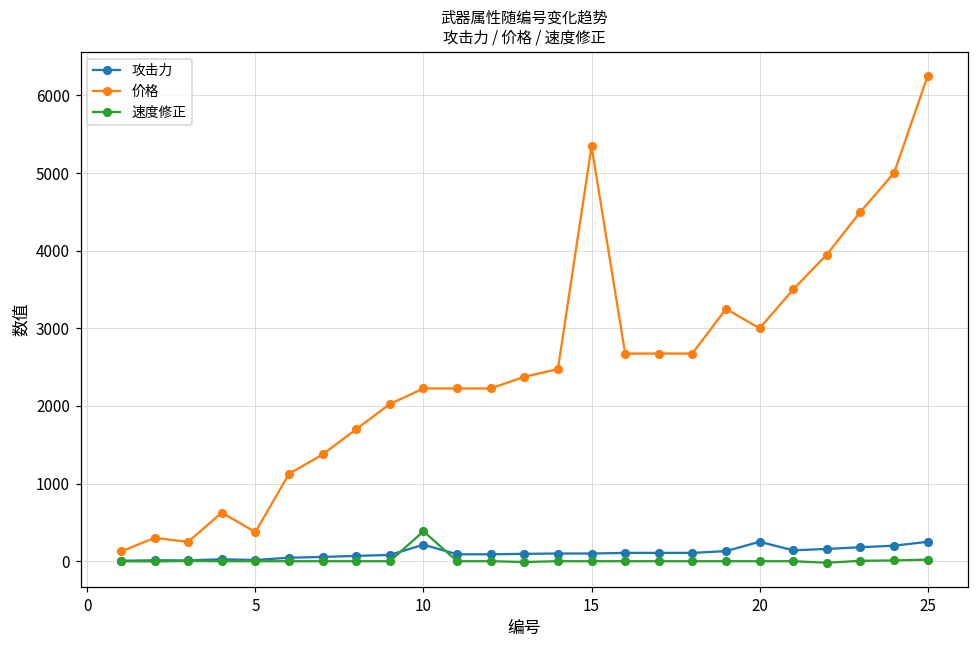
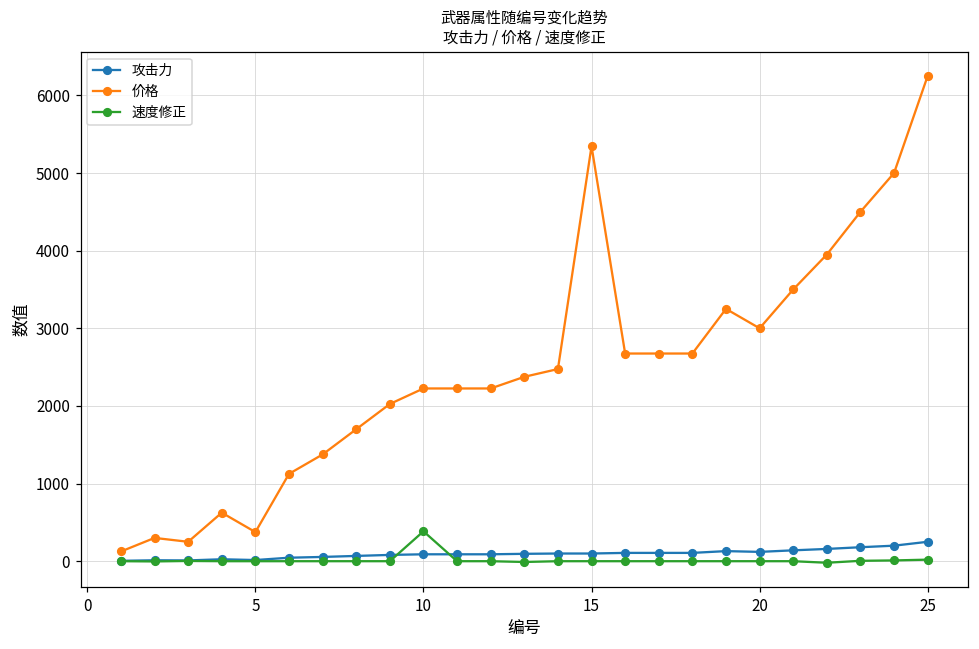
  {
    "攻击力": {
-     "10": 200,
+     "10": 100,
      "15": 100,
-     "20": 300,
+     "20": 100,
      "25": 300
    },
    "价格": {
      "5": 400,
      "10": 2200,
      "15": 5300,
      "20": 3000,
      "25": 6300
    },
    "速度修正": {
      "10": 400,
      "15": 0,
      "20": 0,
      "25": 0
    }
  }
